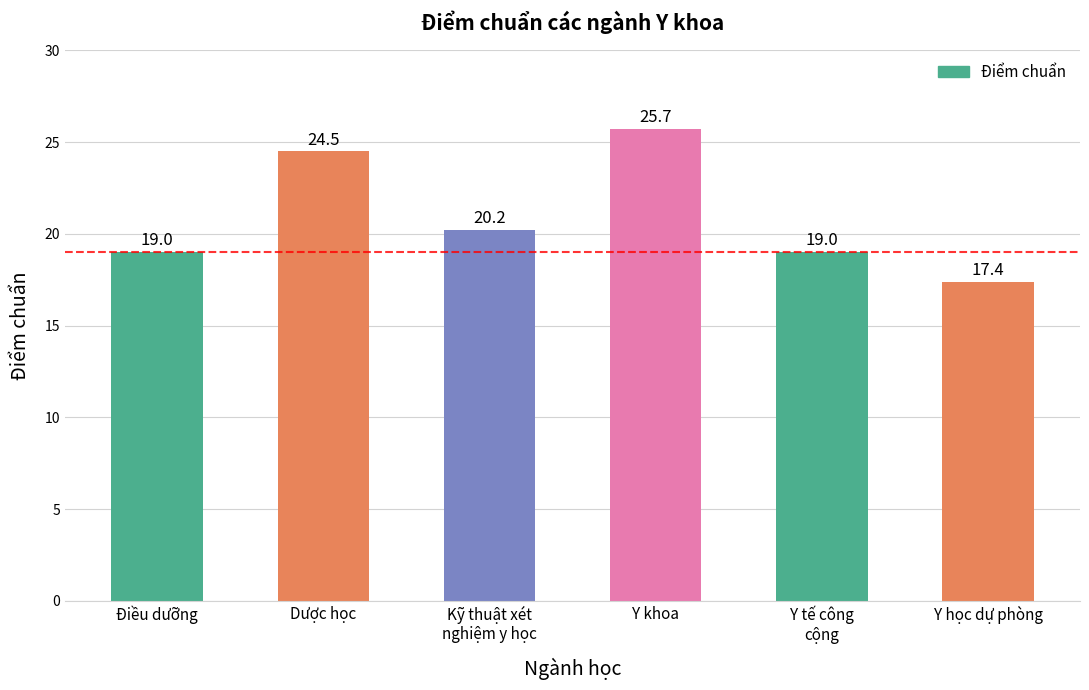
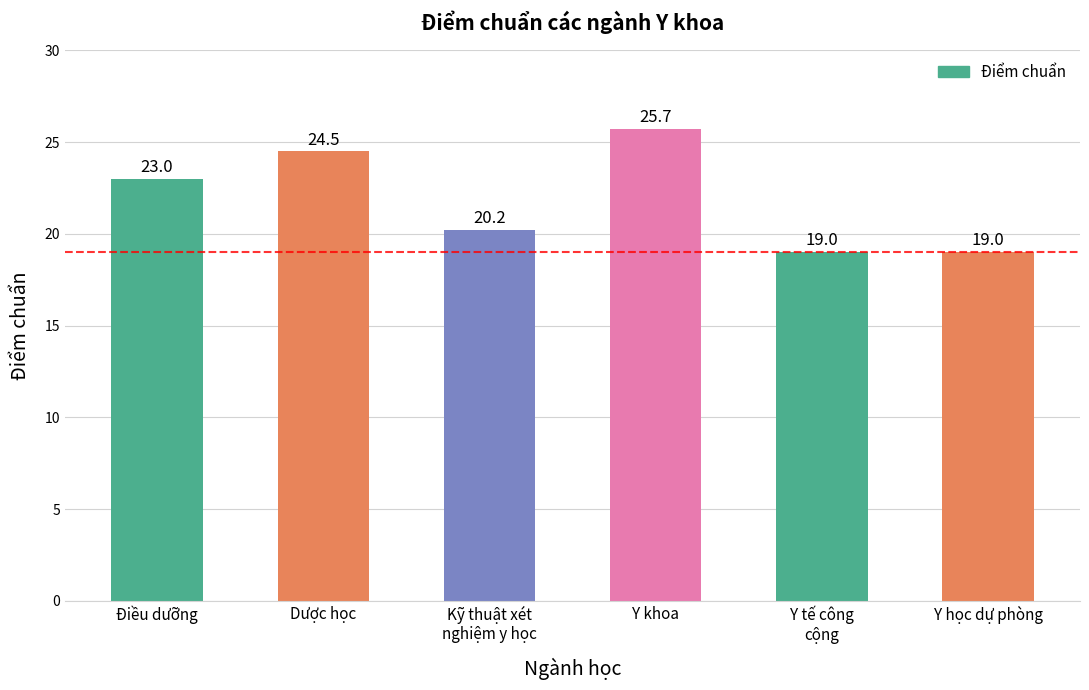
  {
-   "Điều dưỡng": 19.0,
+   "Điều dưỡng": 23.0,
    "Dược học": 24.5,
    "Kỹ thuật xét nghiệm y học": 20.2,
    "Y khoa": 25.7,
    "Y tế công cộng": 19.0,
-   "Y học dự phòng": 17.4
+   "Y học dự phòng": 19.0
  }
